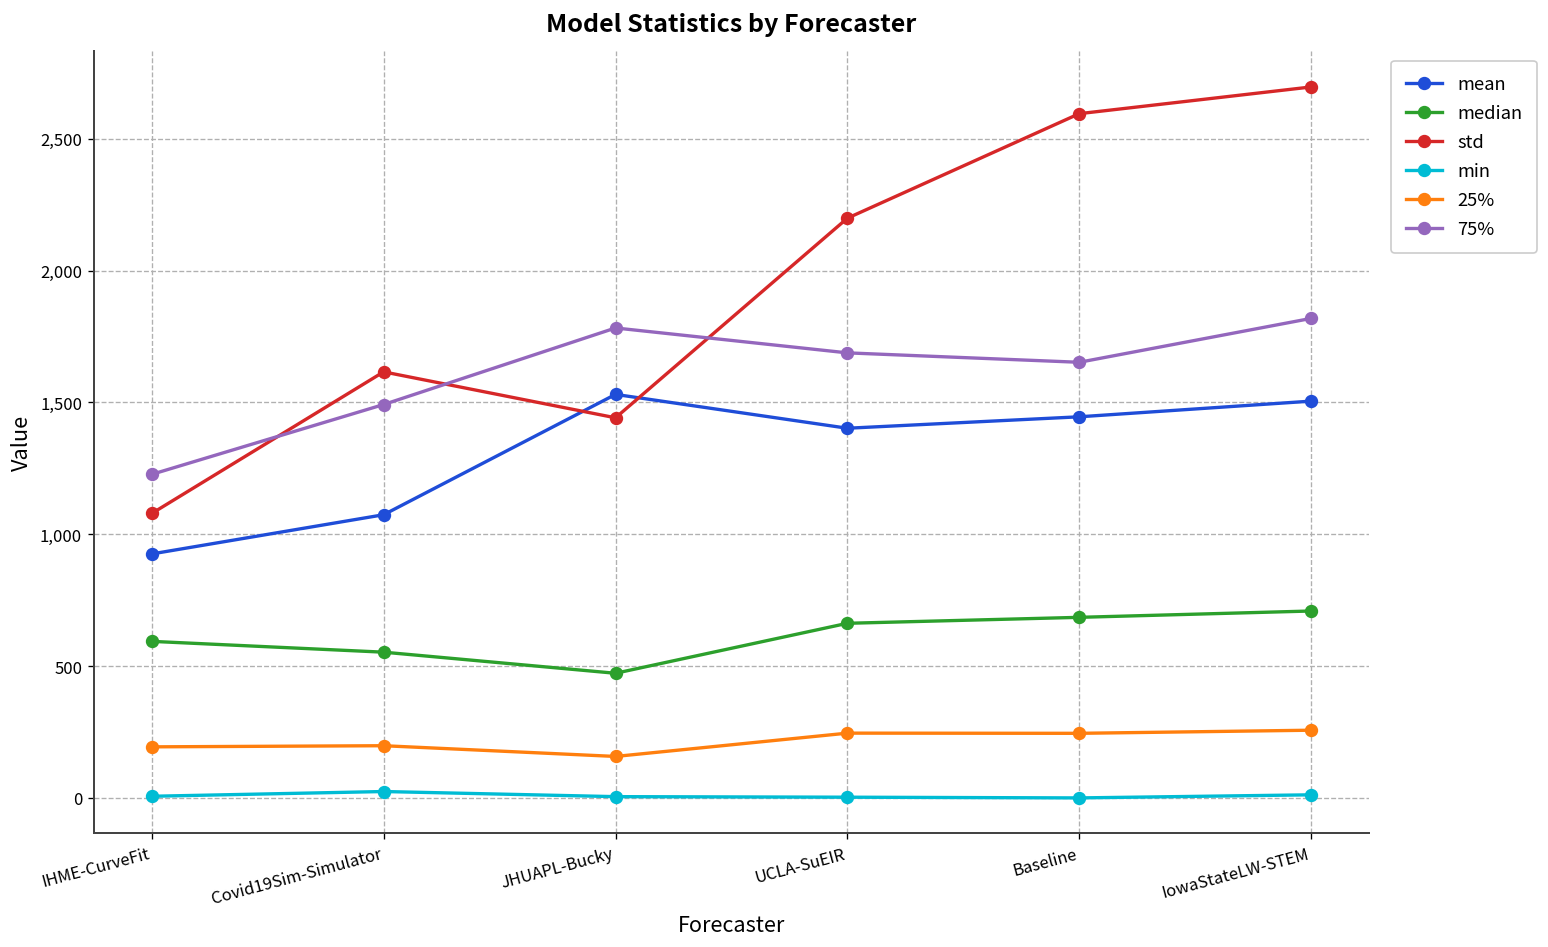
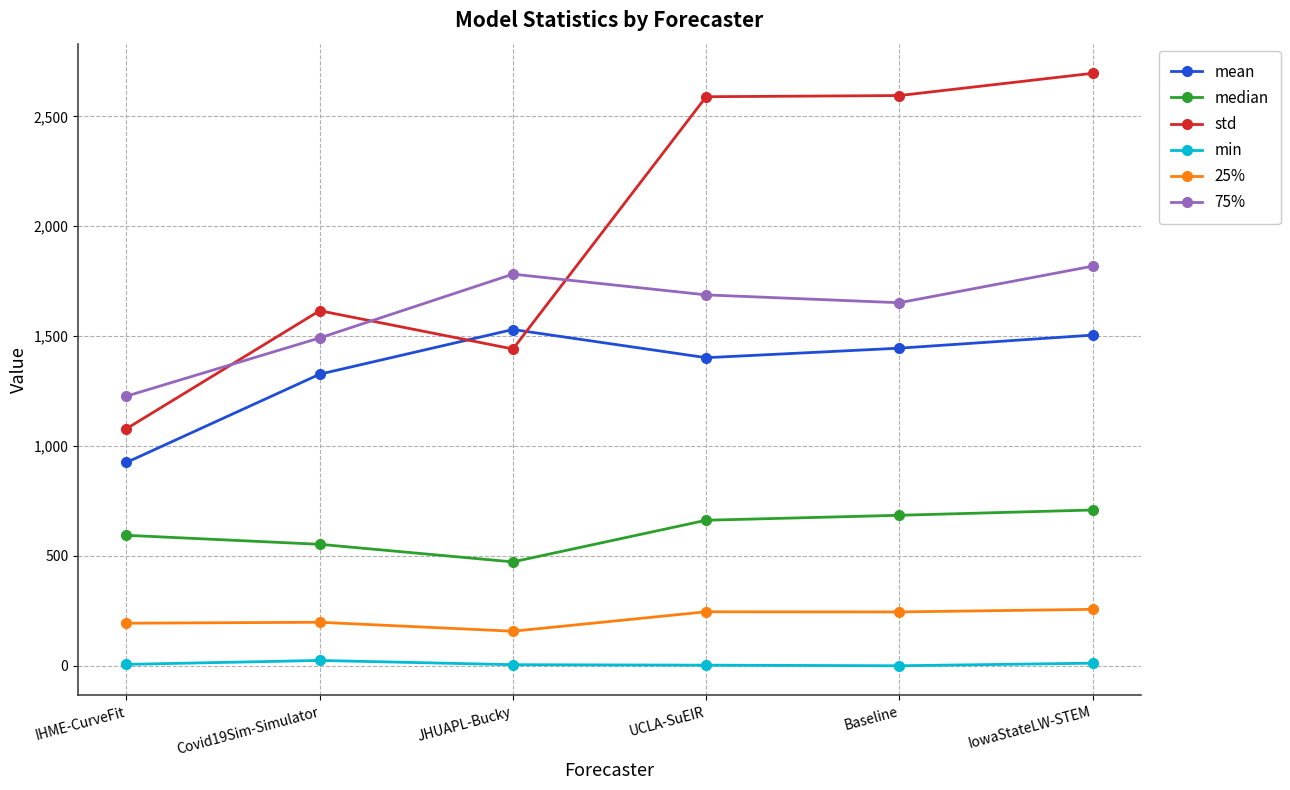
  {
    "mean": {
      "IHME-CurveFit": "930",
-     "Covid19Sim-Simulator": "1,070",
+     "Covid19Sim-Simulator": "1,330",
      "JHUAPL-Bucky": "1,530",
      "UCLA-SuEIR": "1,400",
      "Baseline": "1,450",
      "IowaStateLW-STEM": "1,500"
    },
    "median": {
      "IHME-CurveFit": "590",
      "Covid19Sim-Simulator": "550",
      "JHUAPL-Bucky": "470",
      "UCLA-SuEIR": "660",
      "Baseline": "690",
      "IowaStateLW-STEM": "710"
    },
    "std": {
      "IHME-CurveFit": "1,080",
      "Covid19Sim-Simulator": "1,620",
      "JHUAPL-Bucky": "1,440",
-     "UCLA-SuEIR": "2,200",
+     "UCLA-SuEIR": "2,590",
      "Baseline": "2,590",
      "IowaStateLW-STEM": "2,700"
    },
    "min": {
      "IHME-CurveFit": "10",
      "Covid19Sim-Simulator": "20",
      "JHUAPL-Bucky": "10",
      "UCLA-SuEIR": "0",
      "Baseline": "0",
      "IowaStateLW-STEM": "10"
    },
    "25%": {
      "IHME-CurveFit": "190",
      "Covid19Sim-Simulator": "200",
      "JHUAPL-Bucky": "160",
      "UCLA-SuEIR": "250",
      "Baseline": "250",
      "IowaStateLW-STEM": "260"
    },
    "75%": {
      "IHME-CurveFit": "1,230",
      "Covid19Sim-Simulator": "1,490",
      "JHUAPL-Bucky": "1,780",
      "UCLA-SuEIR": "1,690",
      "Baseline": "1,650",
      "IowaStateLW-STEM": "1,820"
    }
  }
